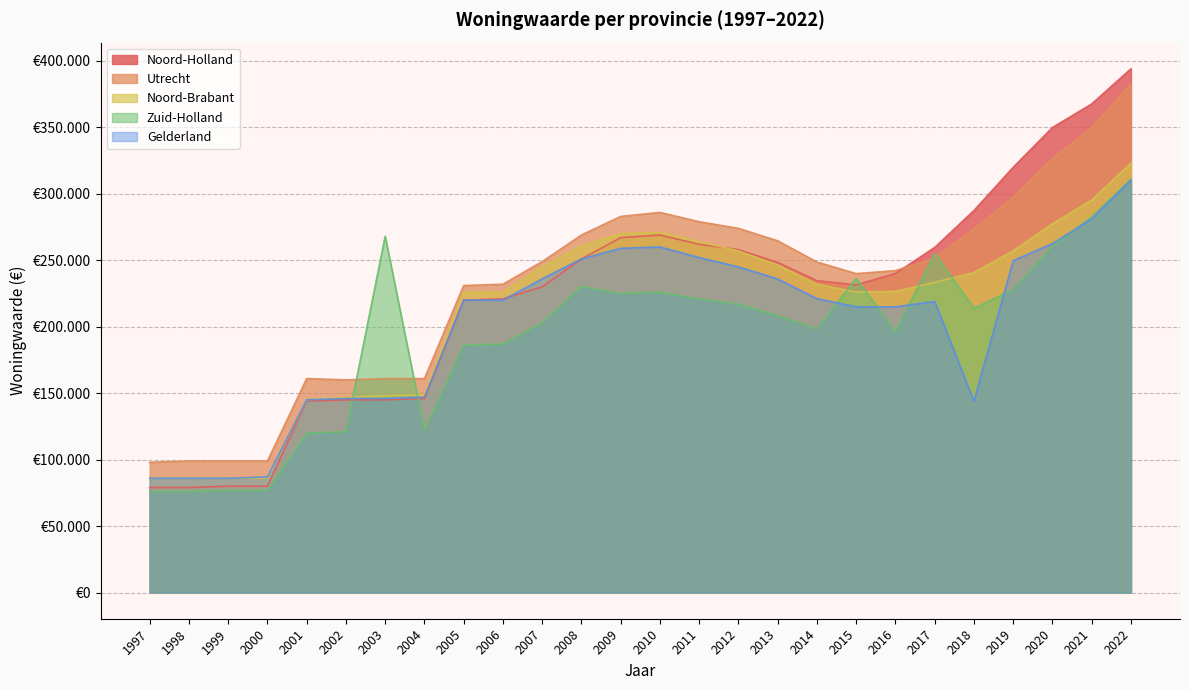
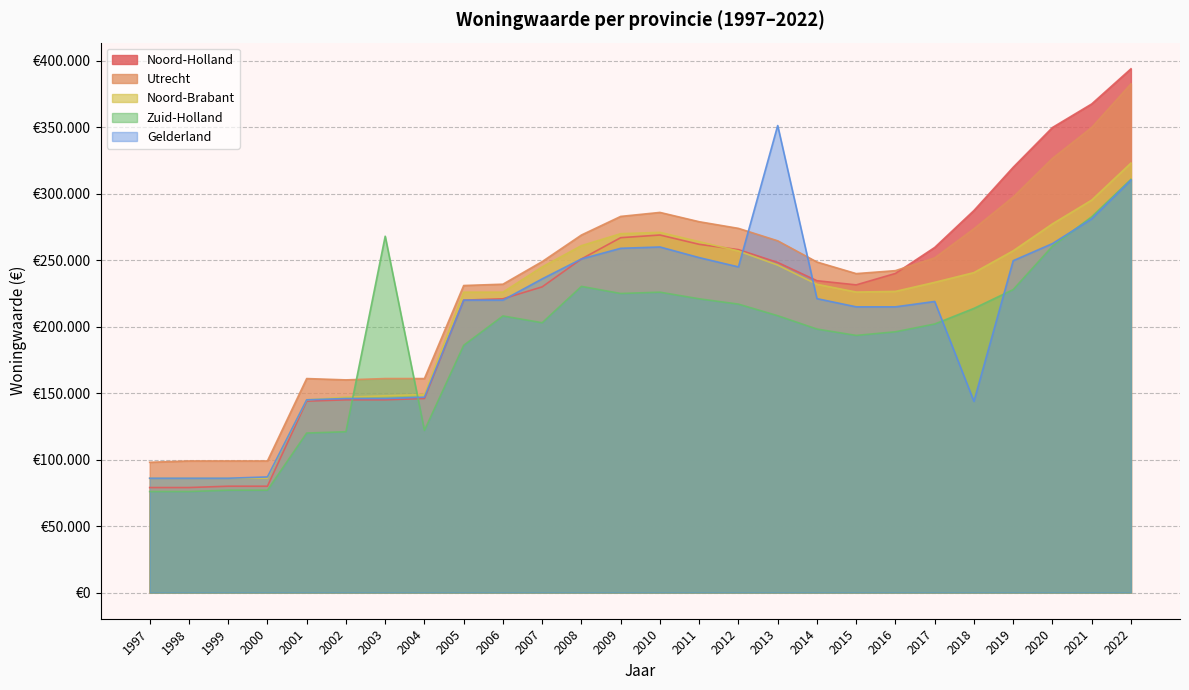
  {
    "Zuid-Holland": {
      "1997": "€76",
      "1998": "€76",
      "1999": "€77",
      "2000": "€77",
      "2001": "€120",
      "2002": "€121",
      "2003": "€268",
      "2004": "€122",
      "2005": "€186",
-     "2006": "€187",
+     "2006": "€208",
      "2007": "€203",
      "2008": "€230",
      "2009": "€225",
      "2010": "€226",
      "2011": "€221",
      "2012": "€217",
      "2013": "€208",
      "2014": "€198",
-     "2015": "€236",
+     "2015": "€193",
      "2016": "€196",
-     "2017": "€255",
+     "2017": "€202",
      "2018": "€214",
      "2019": "€228",
      "2020": "€261"
    },
    "Gelderland": {
      "2007": "€236",
      "2009": "€259",
      "2010": "€260",
      "2011": "€252",
      "2012": "€245",
-     "2013": "€236",
+     "2013": "€351",
      "2014": "€221",
      "2015": "€215",
      "2016": "€215",
      "2017": "€219",
      "2018": "€144",
      "2019": "€250",
      "2020": "€263"
    }
  }
